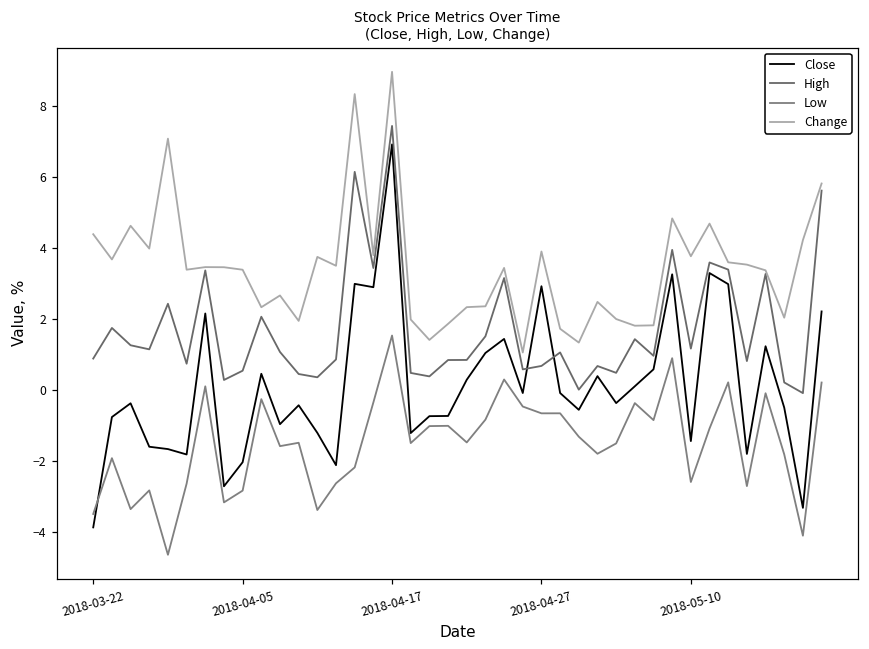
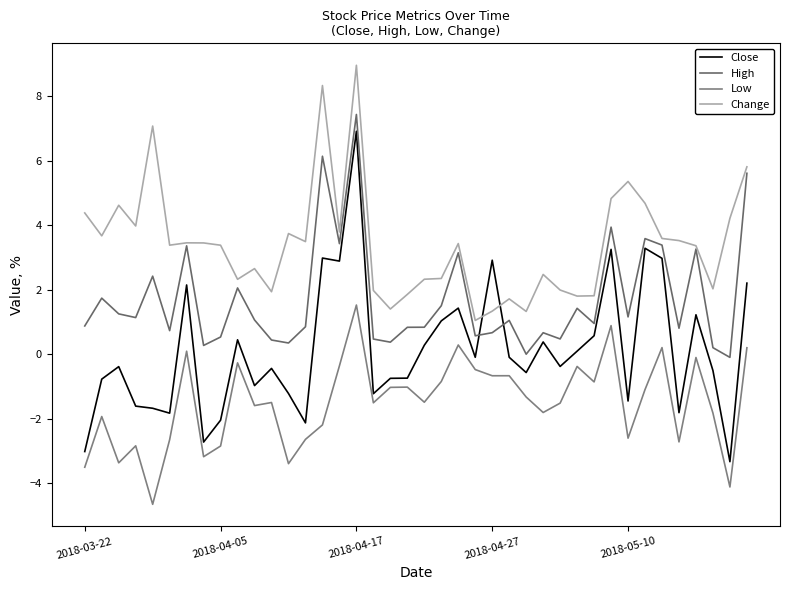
  {
    "Close": {
-     "2018-03-22": -3.9,
+     "2018-03-22": -3.0,
      "2018-04-05": -2.0,
      "2018-04-17": 6.9,
      "2018-04-27": 2.9,
      "2018-05-10": -1.5
    },
    "Change": {
      "2018-03-22": 4.4,
      "2018-04-05": 3.4,
      "2018-04-17": 9.0,
-     "2018-04-27": 3.9,
-     "2018-05-10": 3.8
+     "2018-04-27": 1.3,
+     "2018-05-10": 5.4
    }
  }
